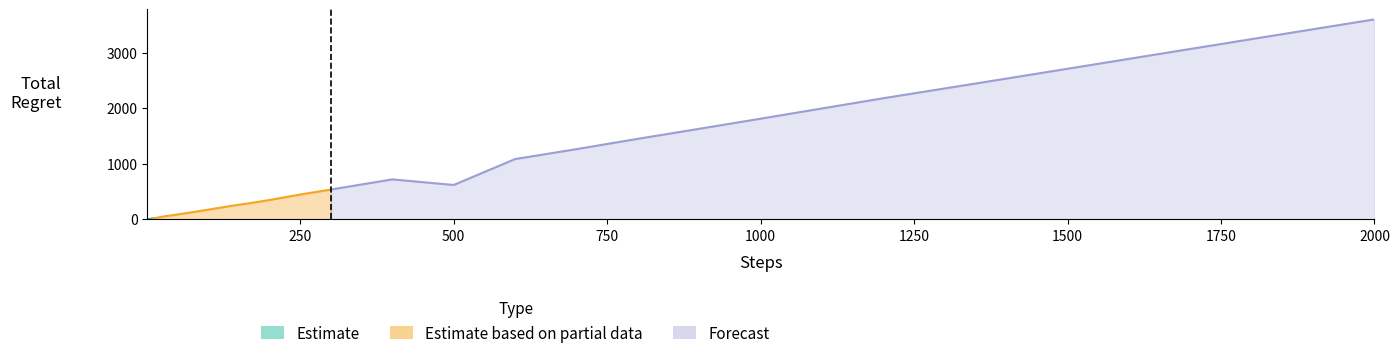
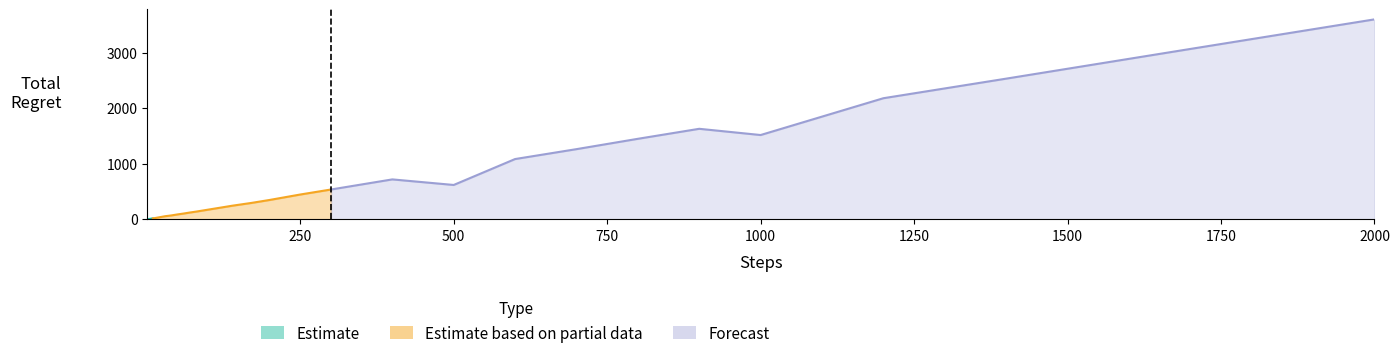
  {
    "Estimate based on partial data": {
      "250": 400
    },
    "Forecast": {
      "500": 600,
-     "1000": 1800,
+     "1000": 1500,
      "2000": 3600
    }
  }
